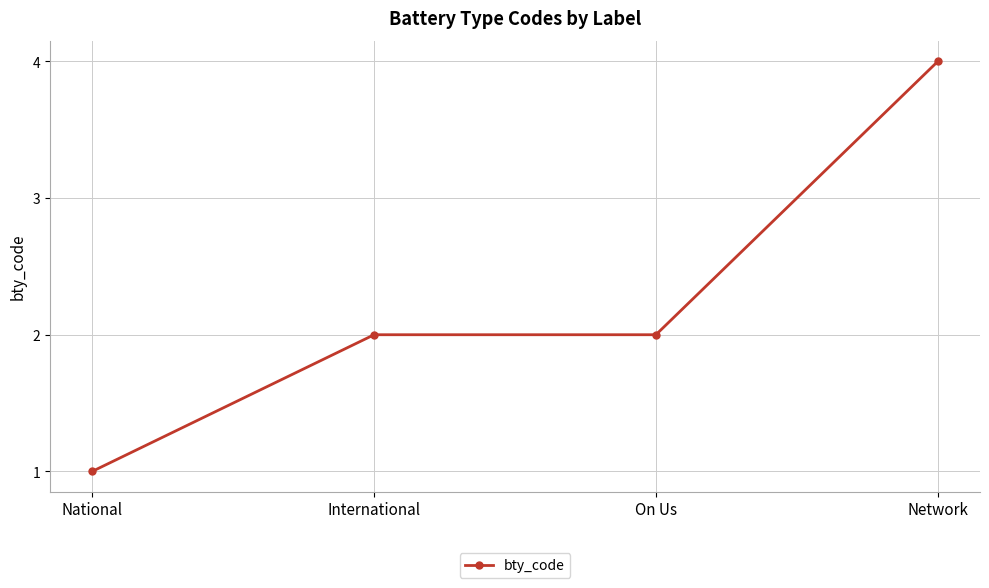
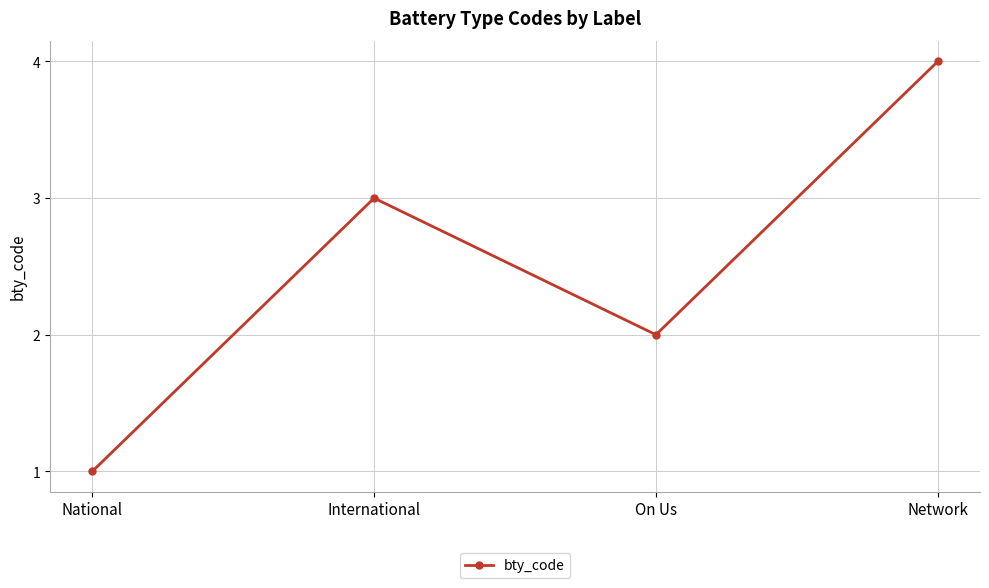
  {
    "National": 1,
-   "International": 2,
+   "International": 3,
    "On Us": 2,
    "Network": 4
  }
